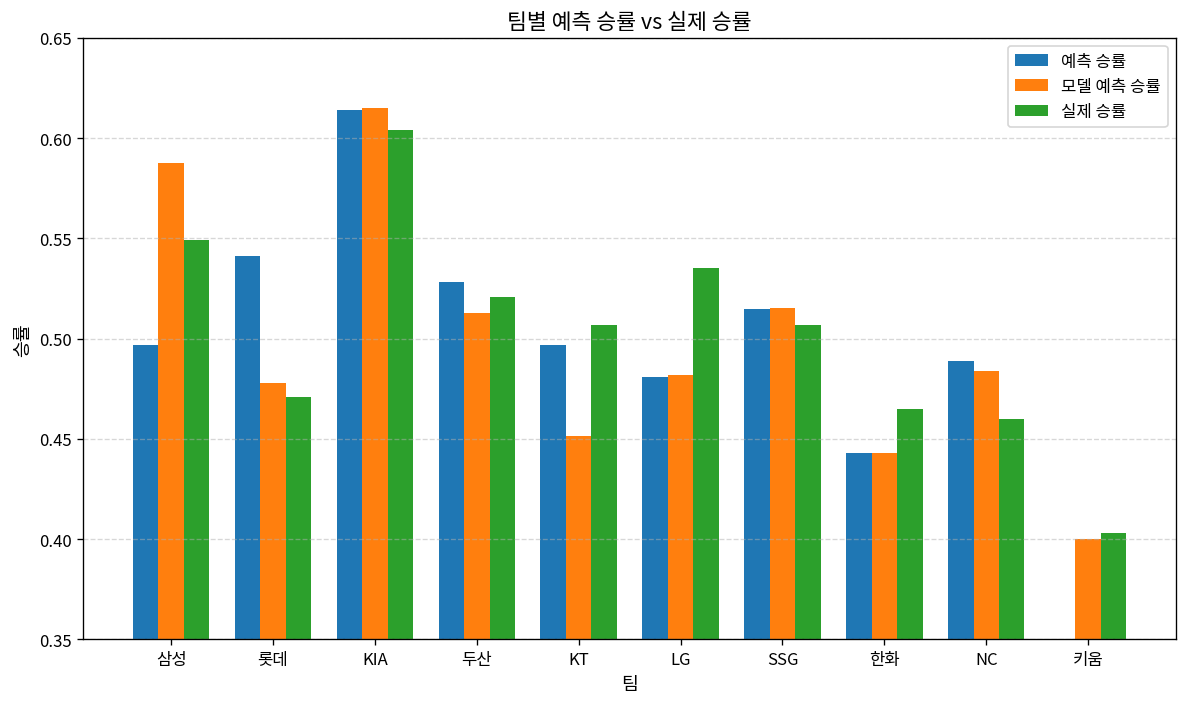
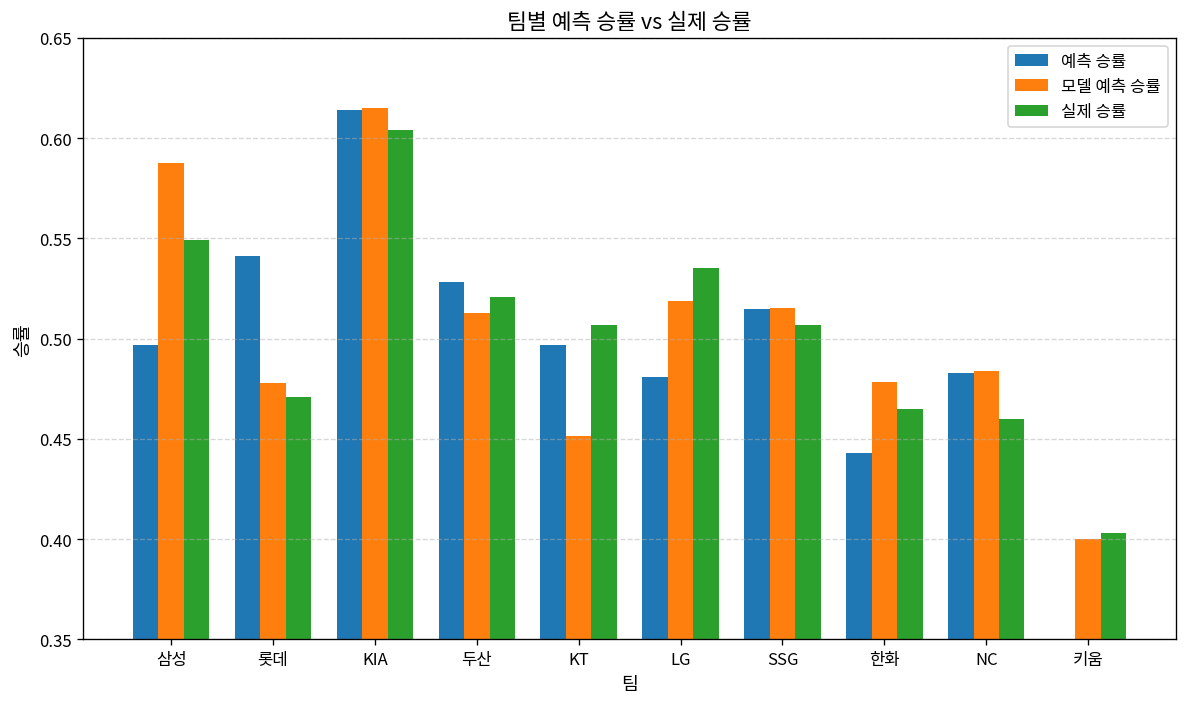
  {
    "예측 승률": {
      "삼성": 0.497,
      "롯데": 0.541,
      "KIA": 0.614,
      "두산": 0.528,
      "KT": 0.497,
      "LG": 0.481,
      "SSG": 0.515,
      "한화": 0.443,
-     "NC": 0.489,
+     "NC": 0.483,
      "키움": 0.349
    },
    "모델 예측 승률": {
      "삼성": 0.588,
      "롯데": 0.478,
      "KIA": 0.615,
      "두산": 0.513,
      "KT": 0.451,
-     "LG": 0.482,
+     "LG": 0.519,
      "SSG": 0.515,
-     "한화": 0.443,
+     "한화": 0.478,
      "NC": 0.484,
      "키움": 0.400
    },
    "실제 승률": {
      "삼성": 0.549,
      "롯데": 0.471,
      "KIA": 0.604,
      "두산": 0.521,
      "KT": 0.507,
      "LG": 0.535,
      "SSG": 0.507,
      "한화": 0.465,
      "NC": 0.460,
      "키움": 0.403
    }
  }
